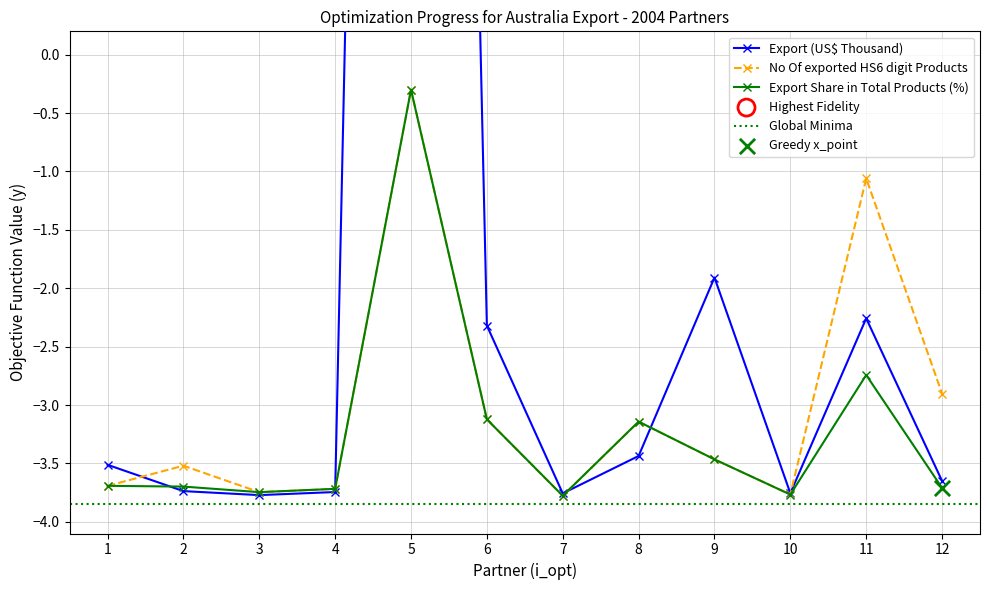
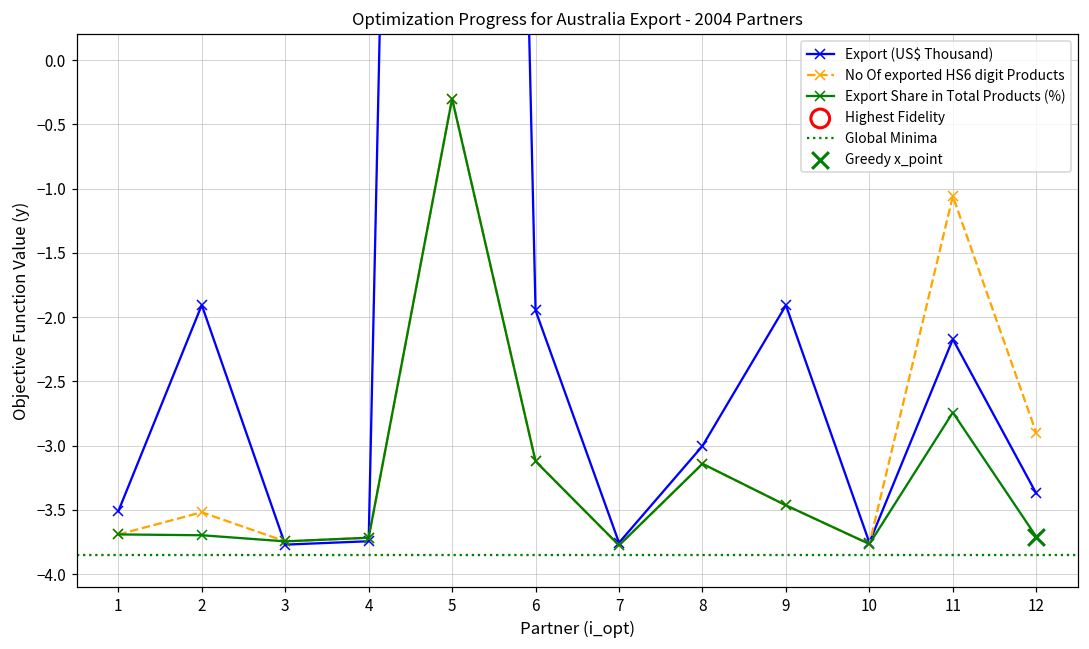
  {
    "Export (US$ Thousand)": {
      "1": -3.51,
-     "2": -3.74,
+     "2": -1.91,
      "3": -3.77,
      "4": -3.74,
-     "6": -2.32,
-     "8": -3.44,
+     "6": -1.95,
+     "8": -3.00,
      "9": -1.91,
-     "11": -2.26,
-     "12": -3.65
+     "11": -2.17,
+     "12": -3.37
    },
    "No Of exported HS6 digit Products": {
      "2": -3.52,
      "11": -1.06,
      "12": -2.90
    }
  }
